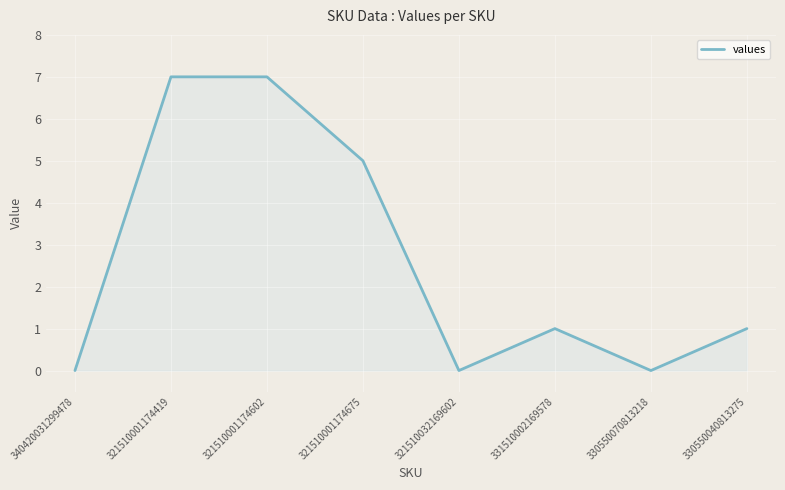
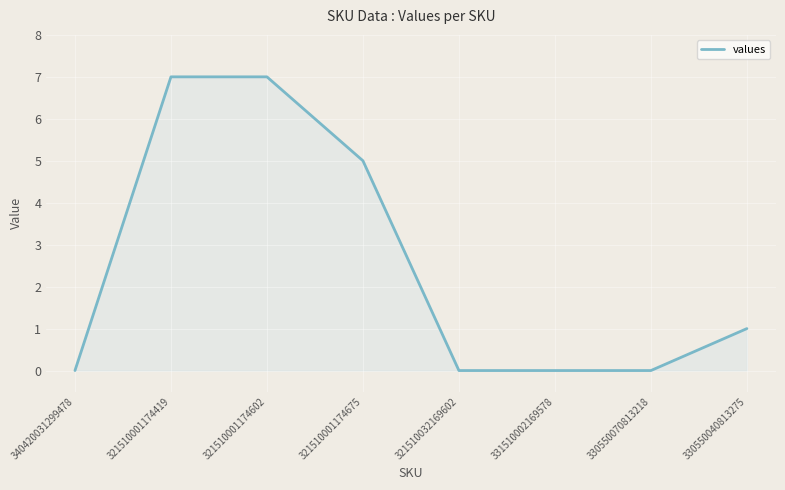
  {
    "340420031299478": 0,
    "321510001174419": 7,
    "321510001174602": 7,
    "321510001174675": 5,
    "321510032169602": 0,
-   "331510002169578": 1,
+   "331510002169578": 0,
    "330550070813218": 0,
    "330550040813275": 1
  }
